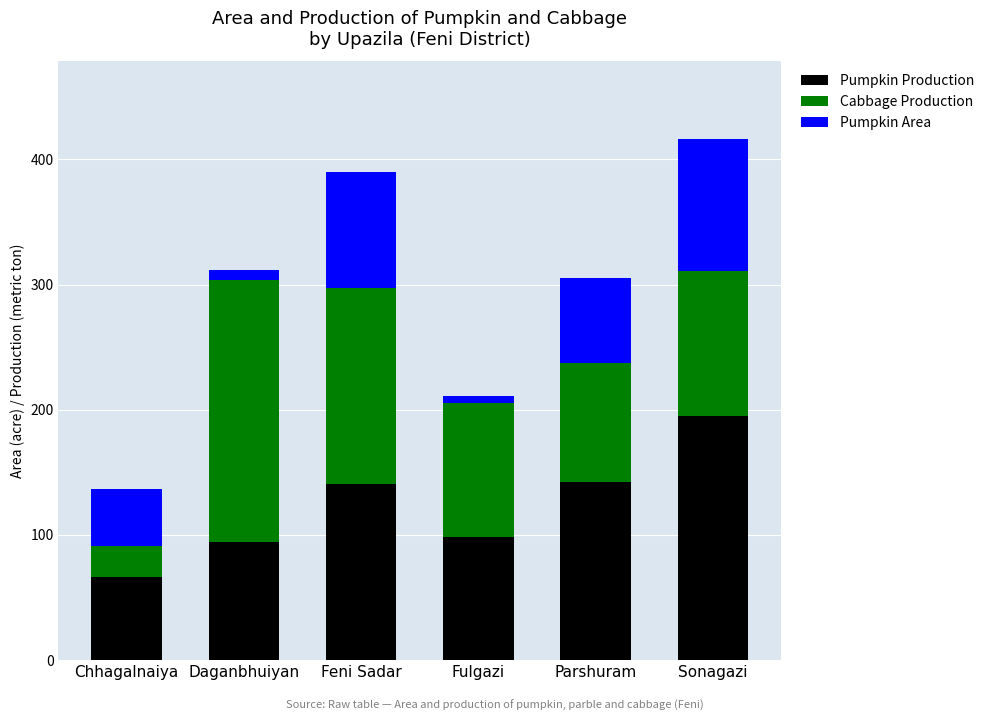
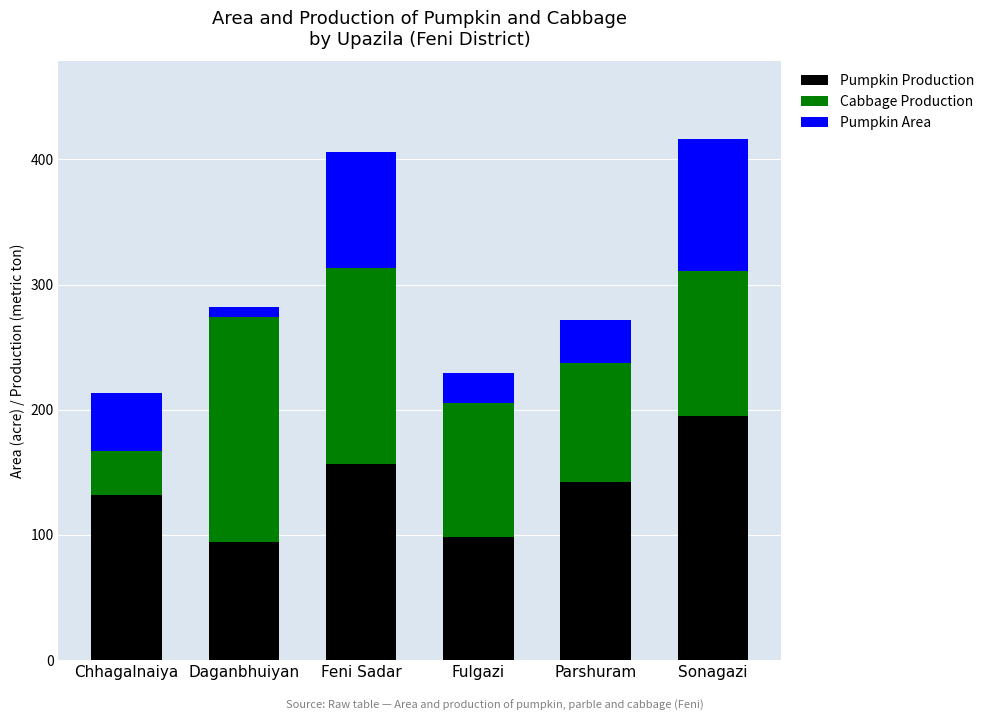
  {
    "Pumpkin Production": {
-     "Chhagalnaiya": 66,
+     "Chhagalnaiya": 132,
      "Daganbhuiyan": 94,
-     "Feni Sadar": 141,
+     "Feni Sadar": 157,
      "Fulgazi": 98,
      "Parshuram": 142,
      "Sonagazi": 195
    },
    "Cabbage Production": {
-     "Chhagalnaiya": 25,
-     "Daganbhuiyan": 210,
+     "Chhagalnaiya": 35,
+     "Daganbhuiyan": 180,
      "Feni Sadar": 156,
      "Fulgazi": 107,
      "Parshuram": 95,
      "Sonagazi": 116
    },
    "Pumpkin Area": {
      "Chhagalnaiya": 46,
      "Daganbhuiyan": 8,
      "Feni Sadar": 93,
-     "Fulgazi": 6,
-     "Parshuram": 68,
+     "Fulgazi": 24,
+     "Parshuram": 35,
      "Sonagazi": 105
    }
  }
